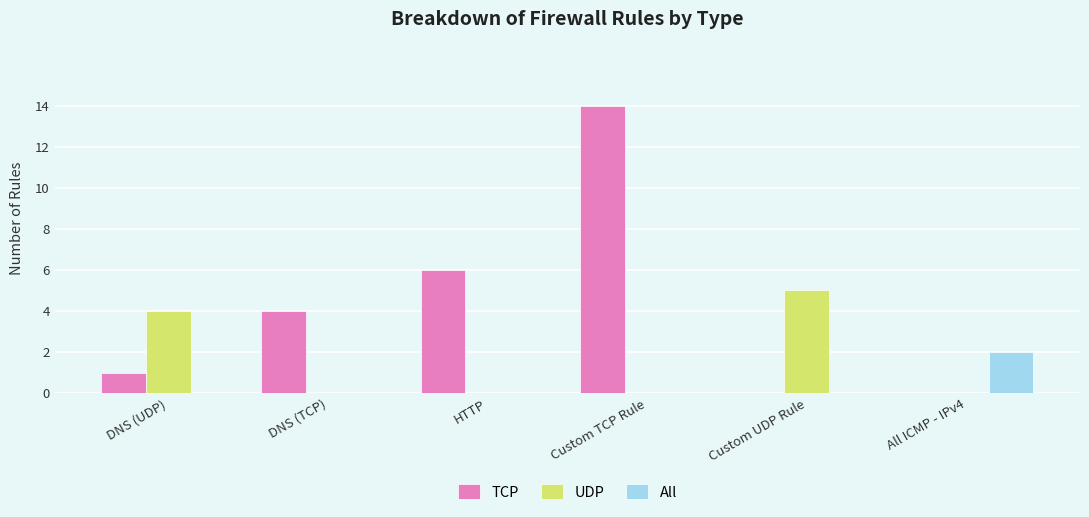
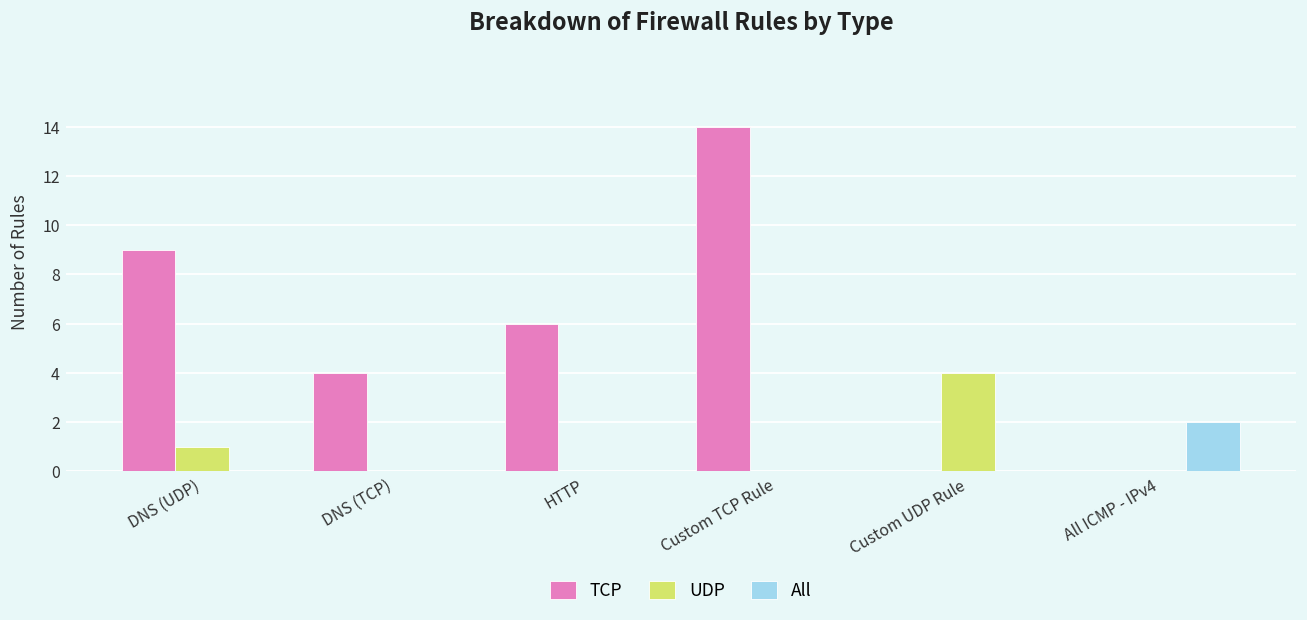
  {
    "TCP": {
-     "DNS (UDP)": 1,
+     "DNS (UDP)": 9,
      "DNS (TCP)": 4,
      "HTTP": 6,
      "Custom TCP Rule": 14,
      "Custom UDP Rule": 0,
      "All ICMP - IPv4": 0
    },
    "UDP": {
-     "DNS (UDP)": 4,
+     "DNS (UDP)": 1,
      "DNS (TCP)": 0,
      "HTTP": 0,
      "Custom TCP Rule": 0,
-     "Custom UDP Rule": 5,
+     "Custom UDP Rule": 4,
      "All ICMP - IPv4": 0
    },
    "All": {
      "DNS (UDP)": 0,
      "DNS (TCP)": 0,
      "HTTP": 0,
      "Custom TCP Rule": 0,
      "Custom UDP Rule": 0,
      "All ICMP - IPv4": 2
    }
  }
